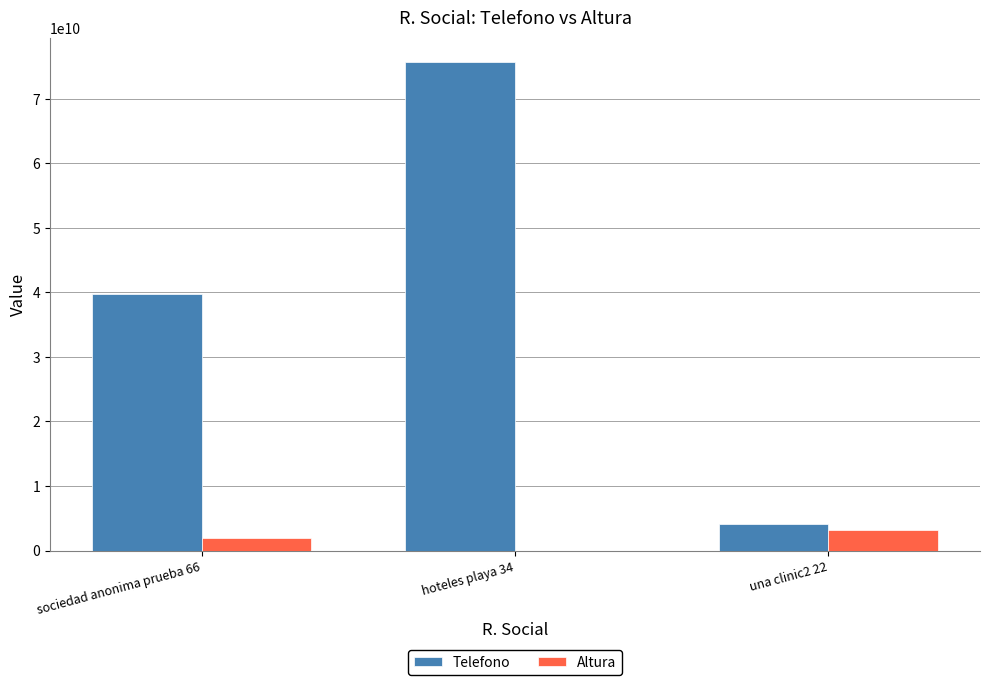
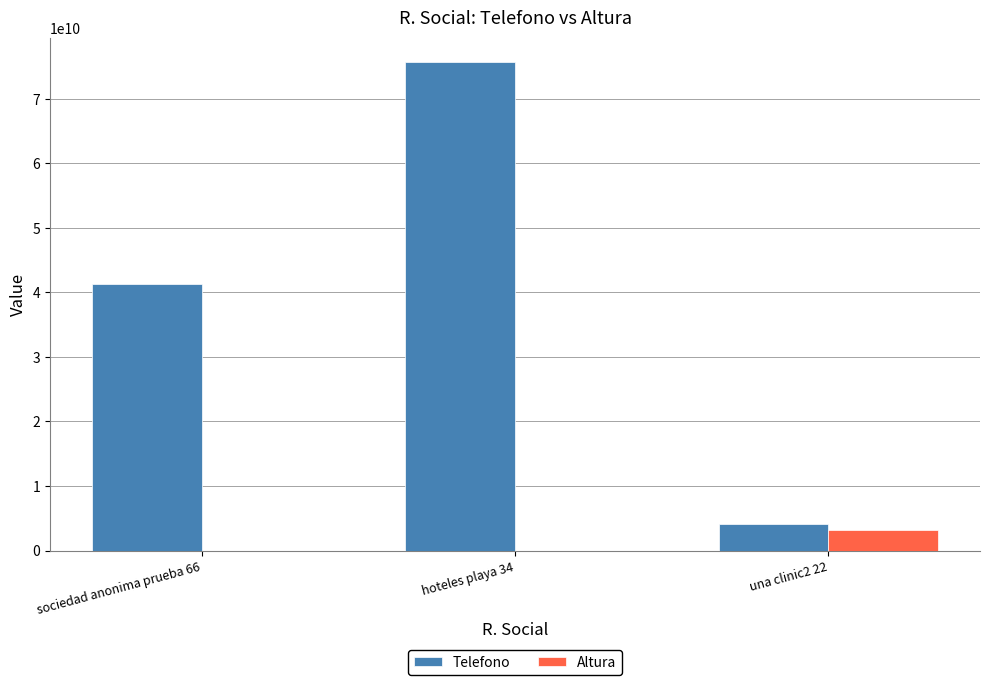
  {
    "Telefono": {
-     "sociedad anonima prueba 66": 40000000000,
+     "sociedad anonima prueba 66": 41000000000,
      "hoteles playa 34": 76000000000,
      "una clinic2 22": 4000000000
    },
    "Altura": {
-     "sociedad anonima prueba 66": 2000000000,
+     "sociedad anonima prueba 66": 0,
      "una clinic2 22": 3000000000
    }
  }
